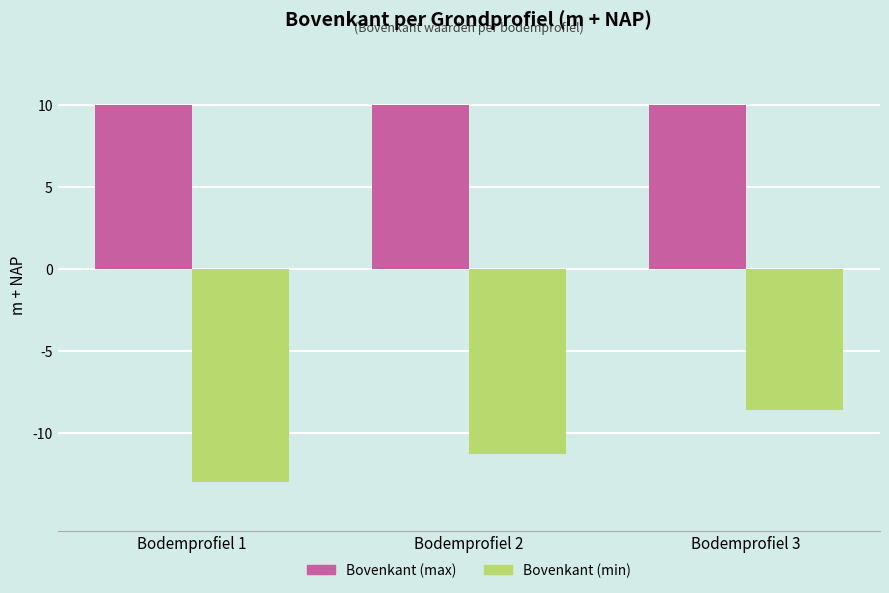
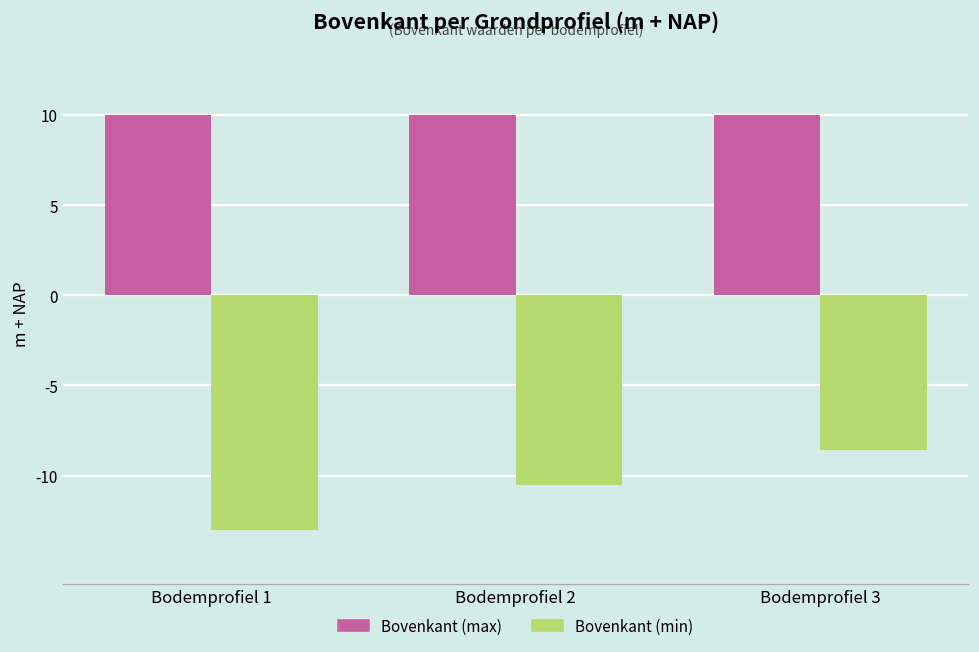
  {
    "Bovenkant (max)": {
      "Bodemprofiel 1": 10.0,
      "Bodemprofiel 2": 10.0,
      "Bodemprofiel 3": 10.0
    },
    "Bovenkant (min)": {
      "Bodemprofiel 1": -13.0,
-     "Bodemprofiel 2": -11.3,
+     "Bodemprofiel 2": -10.5,
      "Bodemprofiel 3": -8.6
    }
  }
